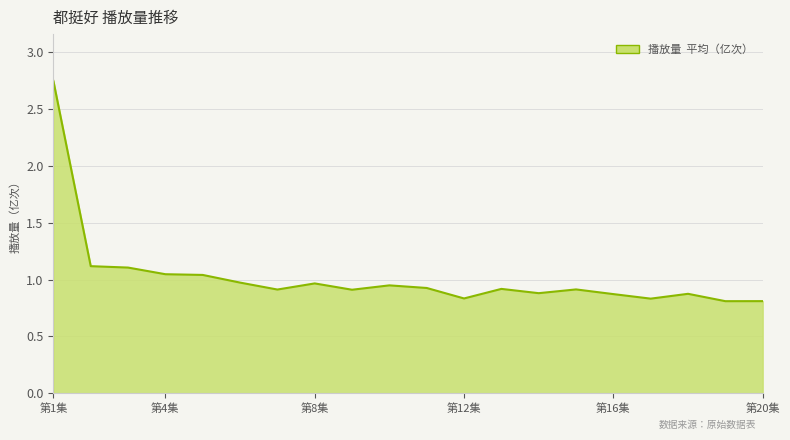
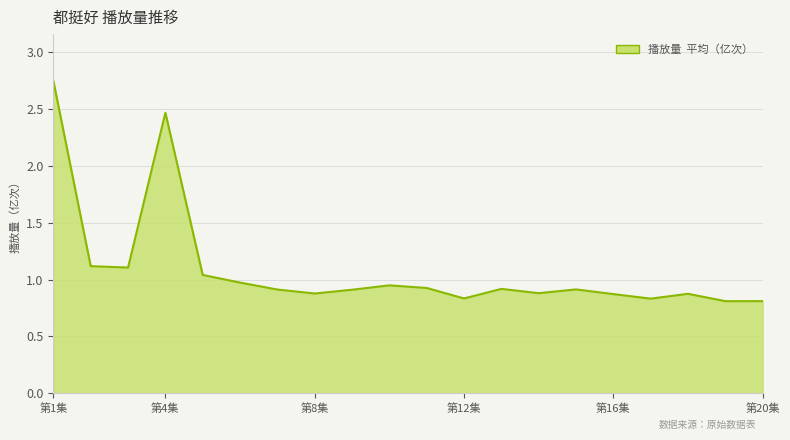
  {
    "第1集": 2.75,
-   "第4集": 1.05,
-   "第8集": 0.97,
+   "第4集": 2.47,
+   "第8集": 0.88,
    "第12集": 0.83,
    "第16集": 0.87,
    "第20集": 0.81
  }
